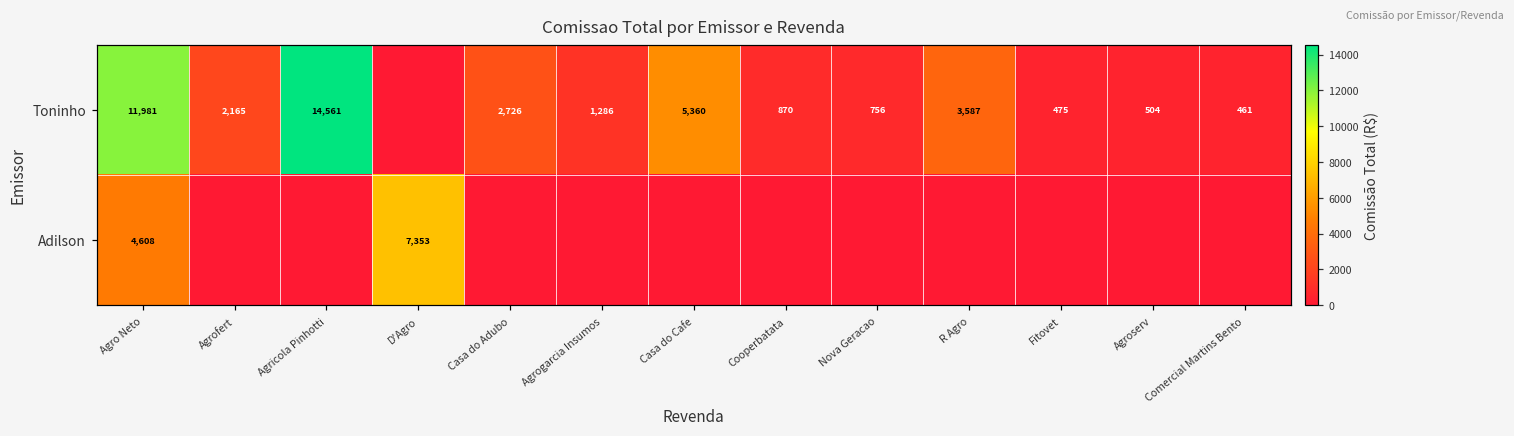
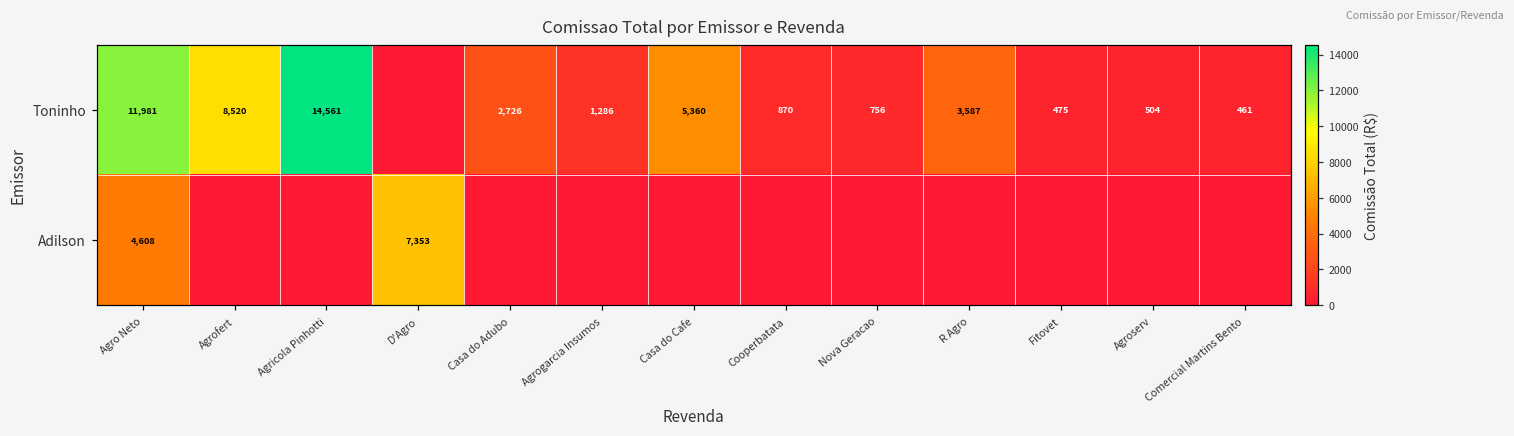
  {
    "Toninho": {
      "Agro Neto": "11,981",
-     "Agrofert": "2,165",
+     "Agrofert": "8,520",
      "Agricola Pinhotti": "14,561",
      "Casa do Adubo": "2,726",
      "Agrogarcia Insumos": "1,286",
      "Casa do Cafe": "5,360",
      "Cooperbatata": "870",
      "Nova Geracao": "756",
      "R Agro": "3,587",
      "Fitovet": "475",
      "Agroserv": "504",
      "Comercial Martins Bento": "461"
    },
    "Adilson": {
      "Agro Neto": "4,608",
      "D'Agro": "7,353"
    }
  }
